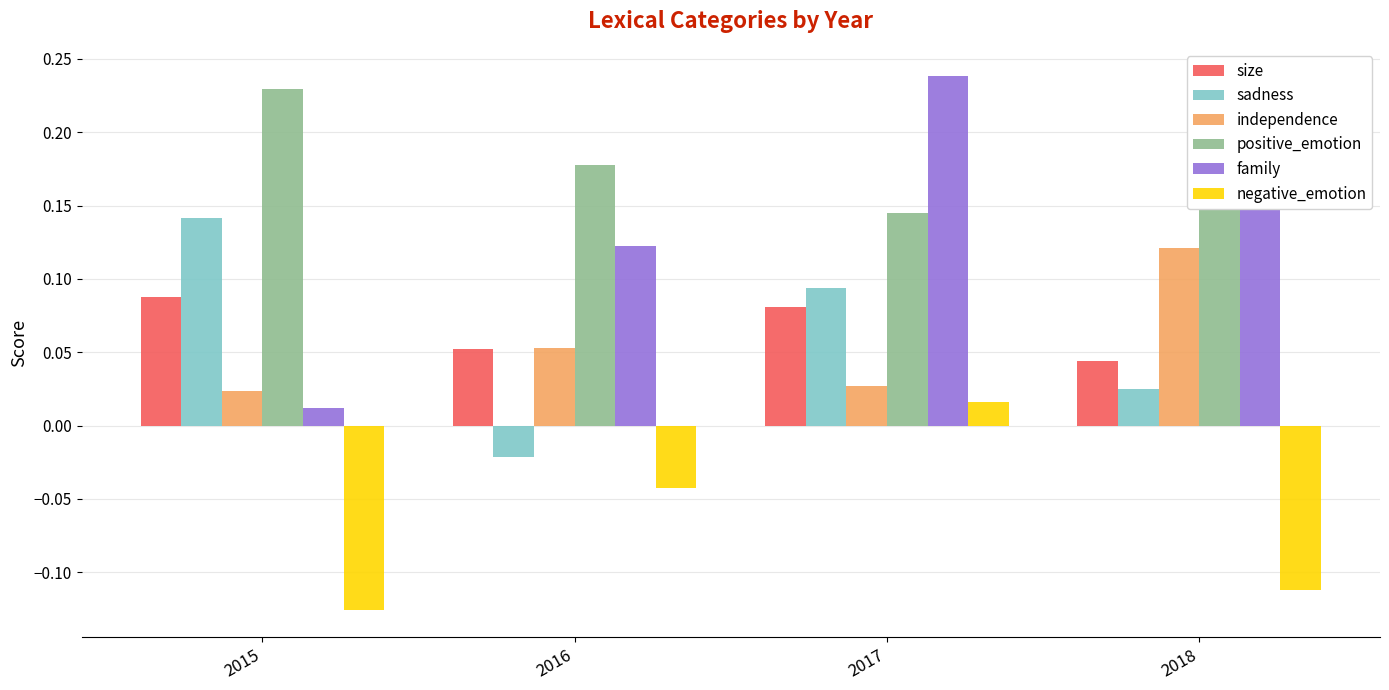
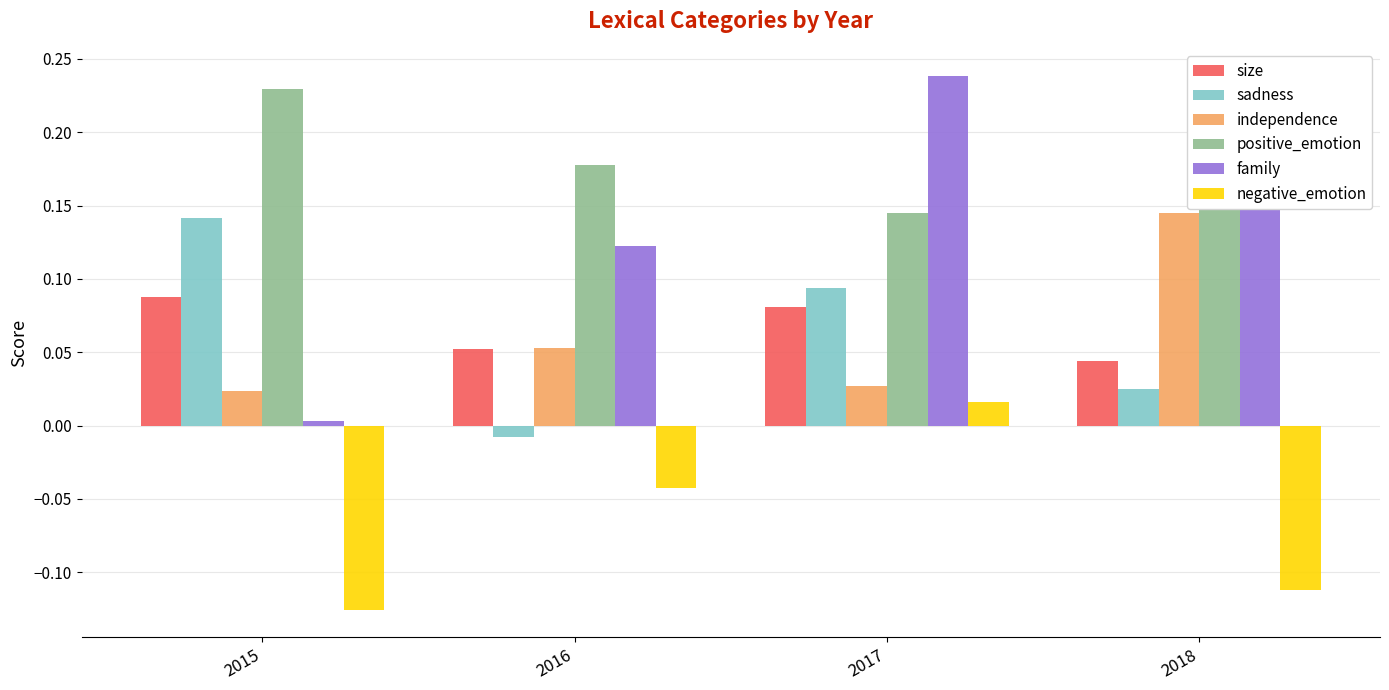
  {
    "size": {
      "2015": 0.088,
      "2016": 0.052,
      "2017": 0.081,
      "2018": 0.044
    },
    "sadness": {
      "2015": 0.141,
-     "2016": -0.021,
+     "2016": -0.007,
      "2017": 0.094,
      "2018": 0.025
    },
    "independence": {
      "2015": 0.024,
      "2016": 0.053,
      "2017": 0.027,
-     "2018": 0.121
+     "2018": 0.145
    },
    "positive_emotion": {
      "2015": 0.230,
      "2016": 0.177,
      "2017": 0.145
    },
    "family": {
-     "2015": 0.012,
+     "2015": 0.003,
      "2016": 0.123,
      "2017": 0.239
    },
    "negative_emotion": {
      "2015": -0.126,
      "2016": -0.042,
      "2017": 0.016,
      "2018": -0.112
    }
  }
